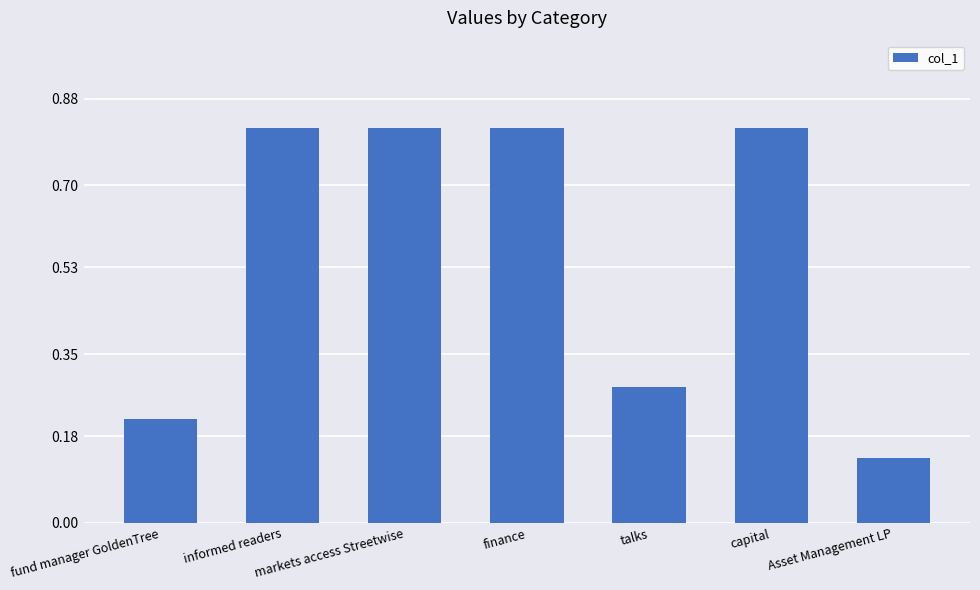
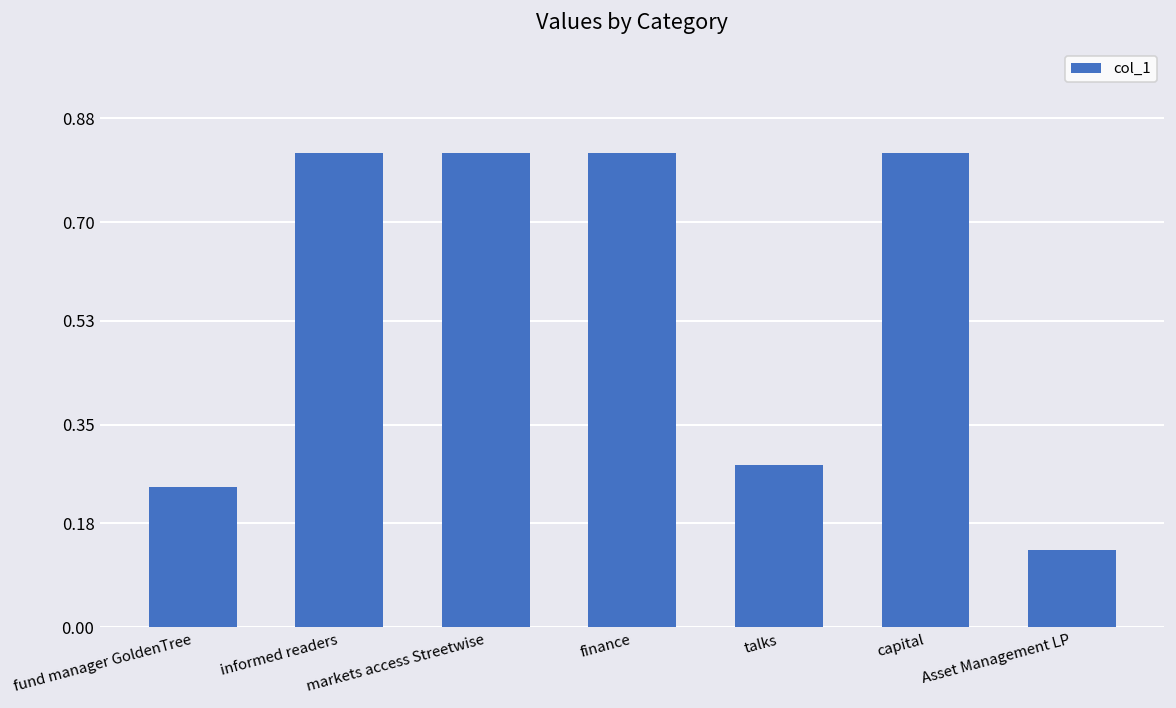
  {
-   "fund manager GoldenTree": 0.22,
+   "fund manager GoldenTree": 0.24,
    "informed readers": 0.82,
    "markets access Streetwise": 0.82,
    "finance": 0.82,
    "talks": 0.28,
    "capital": 0.82,
    "Asset Management LP": 0.13
  }
